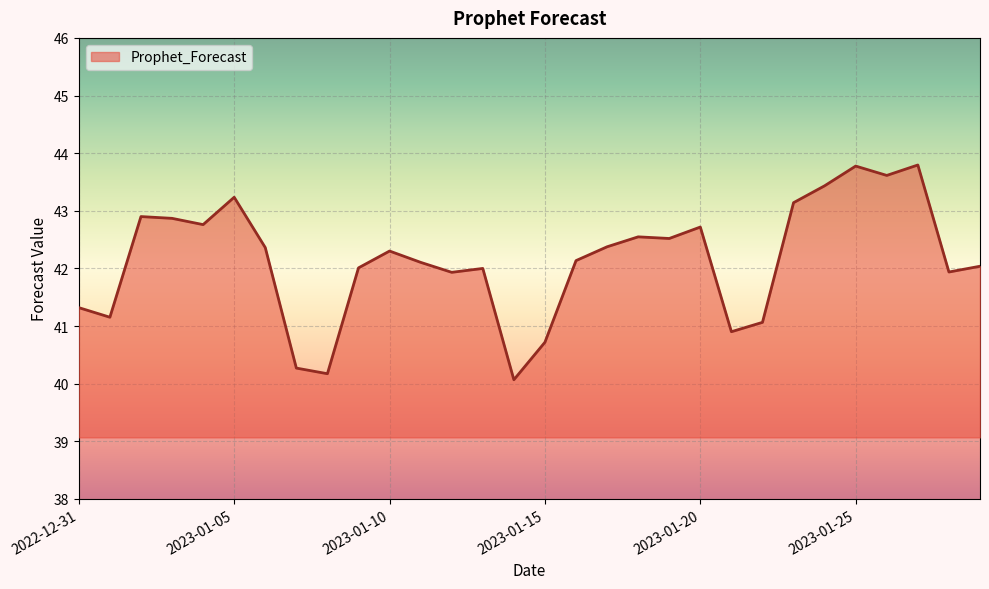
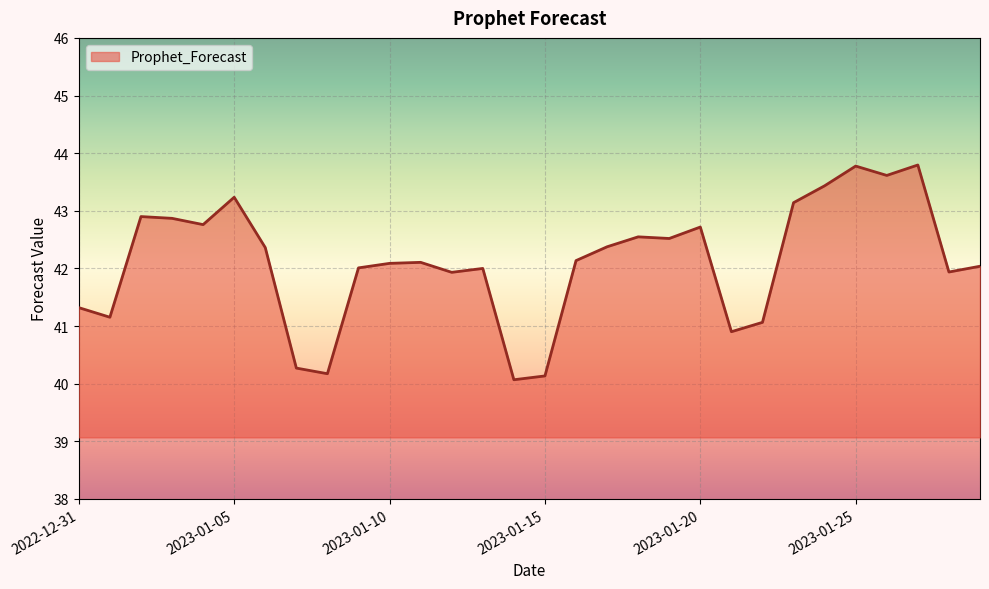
  {
    "2022-12-31": 41.3,
    "2023-01-05": 43.2,
-   "2023-01-10": 42.3,
-   "2023-01-15": 40.7,
+   "2023-01-10": 42.1,
+   "2023-01-15": 40.1,
    "2023-01-20": 42.7,
    "2023-01-25": 43.8
  }
